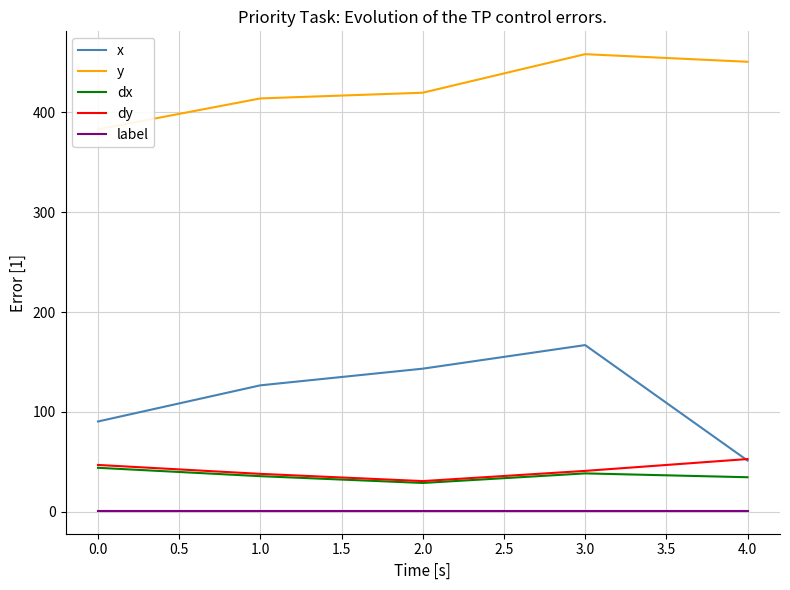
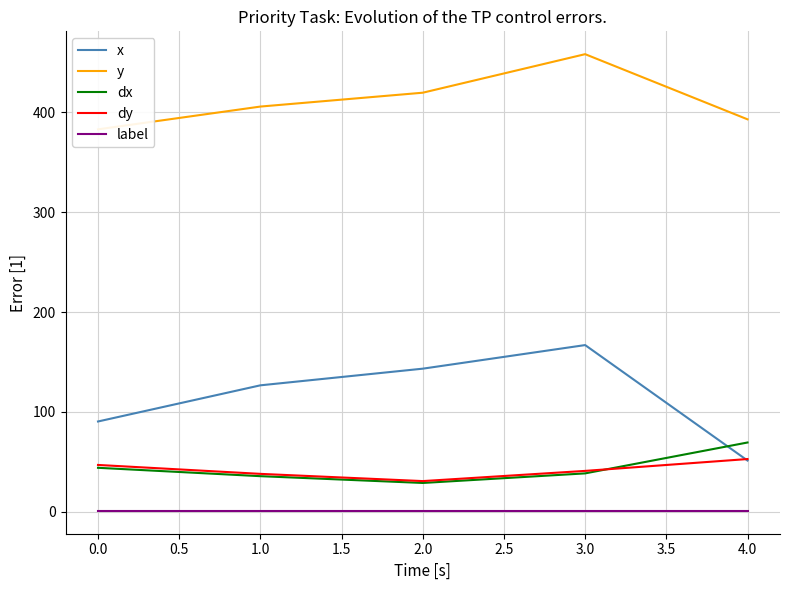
  {
    "x": {
      "0.0": 90,
      "1.0": 130,
      "2.0": 140,
      "3.0": 170
    },
    "y": {
-     "1.0": 414,
+     "1.0": 406,
      "2.0": 420,
      "3.0": 460,
-     "4.0": 450
+     "4.0": 390
    },
    "dx": {
      "0.0": 40,
-     "4.0": 30
+     "4.0": 70
    },
    "dy": {
      "0.0": 50
    },
    "label": {
      "0.0": 0,
      "1.0": 0,
      "2.0": 0,
      "3.0": 0,
      "4.0": 0
    }
  }
